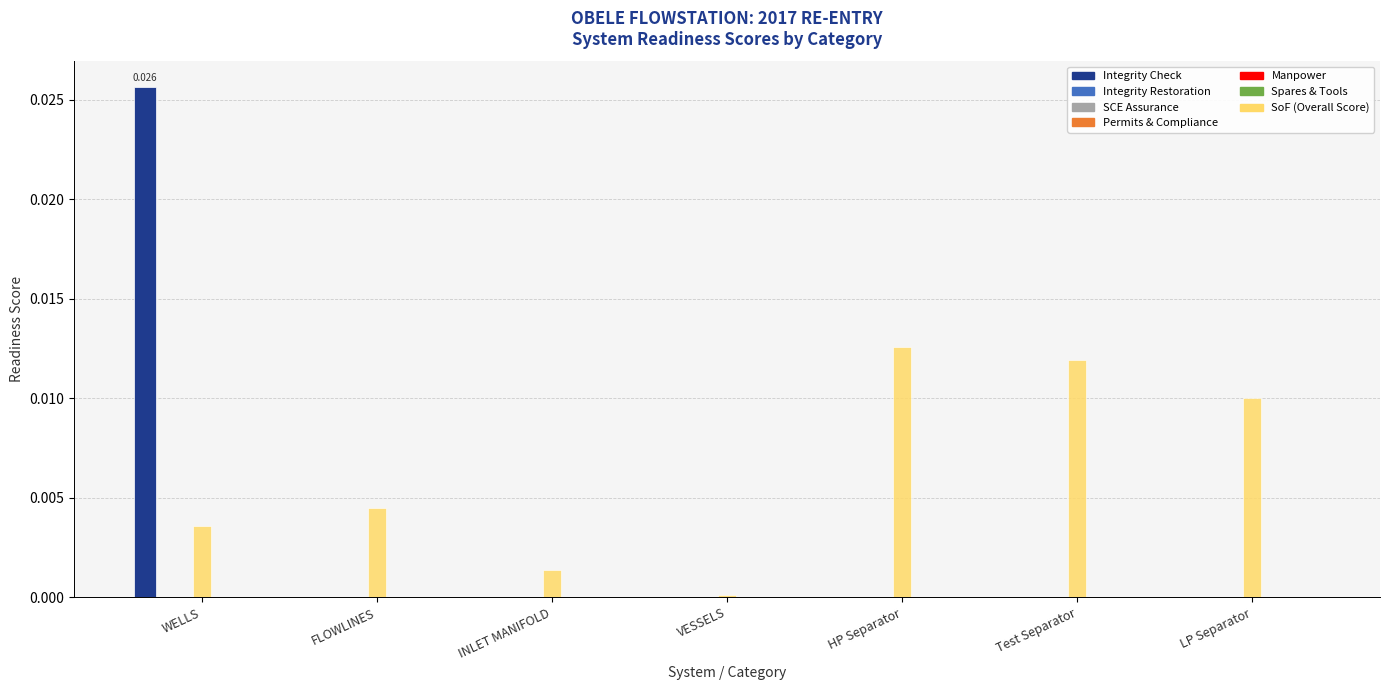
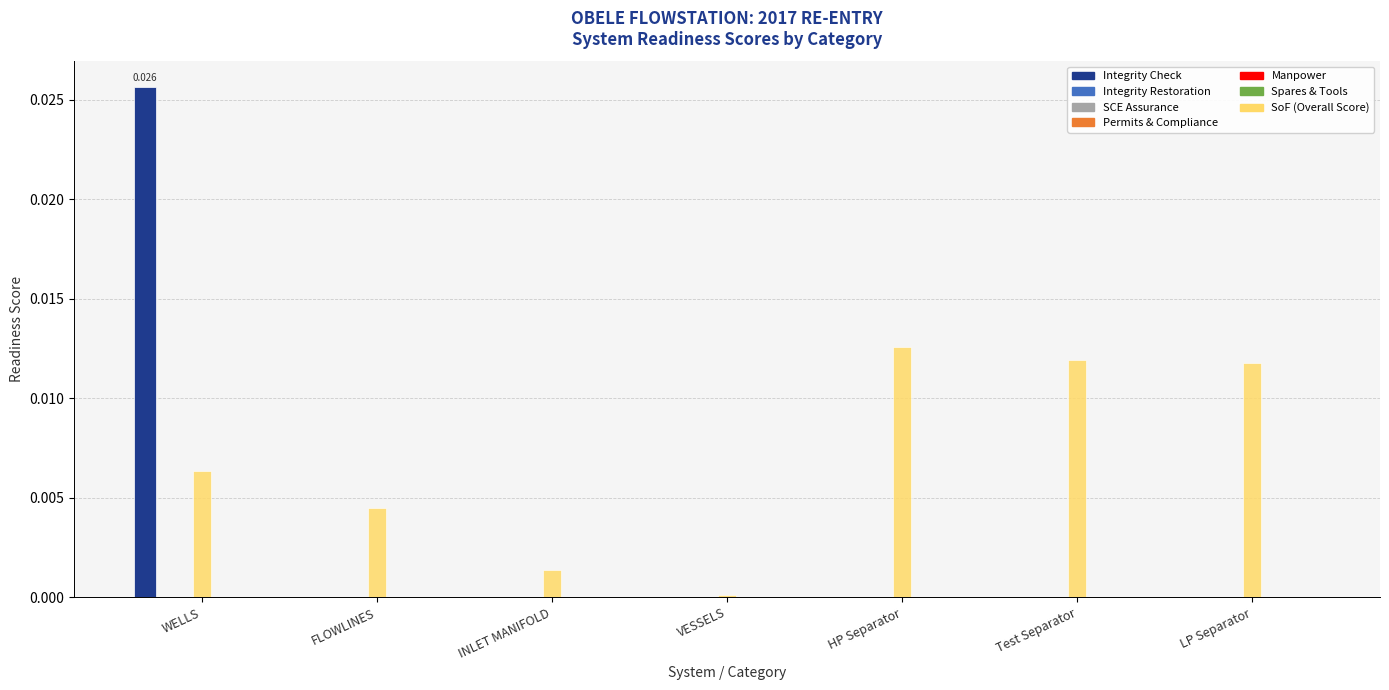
  {
    "Integrity Check": {
      "WELLS": 0.026
    },
    "Integrity Restoration": {
      "WELLS": 0.0000,
      "FLOWLINES": 0.0000,
      "INLET MANIFOLD": 0.0000,
      "VESSELS": 0.0000,
      "HP Separator": 0.0000,
      "Test Separator": 0.0000,
      "LP Separator": 0.0000
    },
    "SCE Assurance": {
      "WELLS": 0.0000,
      "FLOWLINES": 0.0000,
      "INLET MANIFOLD": 0.0000,
      "VESSELS": 0.0000,
      "HP Separator": 0.0000,
      "Test Separator": 0.0000,
      "LP Separator": 0.0000
    },
    "Permits & Compliance": {
      "WELLS": 0.0000,
      "FLOWLINES": 0.0000,
      "INLET MANIFOLD": 0.0000,
      "VESSELS": 0.0000,
      "HP Separator": 0.0000,
      "Test Separator": 0.0000,
      "LP Separator": 0.0000
    },
    "Manpower": {
      "WELLS": 0.0000,
      "FLOWLINES": 0.0000,
      "INLET MANIFOLD": 0.0000,
      "VESSELS": 0.0000,
      "HP Separator": 0.0000,
      "Test Separator": 0.0000,
      "LP Separator": 0.0000
    },
    "Spares & Tools": {
      "WELLS": 0.0000,
      "FLOWLINES": 0.0000,
      "INLET MANIFOLD": 0.0000,
      "VESSELS": 0.0000,
      "HP Separator": 0.0000,
      "Test Separator": 0.0000,
      "LP Separator": 0.0000
    },
    "SoF (Overall Score)": {
-     "WELLS": 0.0036,
+     "WELLS": 0.0064,
      "FLOWLINES": 0.0045,
      "INLET MANIFOLD": 0.0014,
      "HP Separator": 0.0126,
      "Test Separator": 0.0119,
-     "LP Separator": 0.0100
+     "LP Separator": 0.0118
    }
  }
